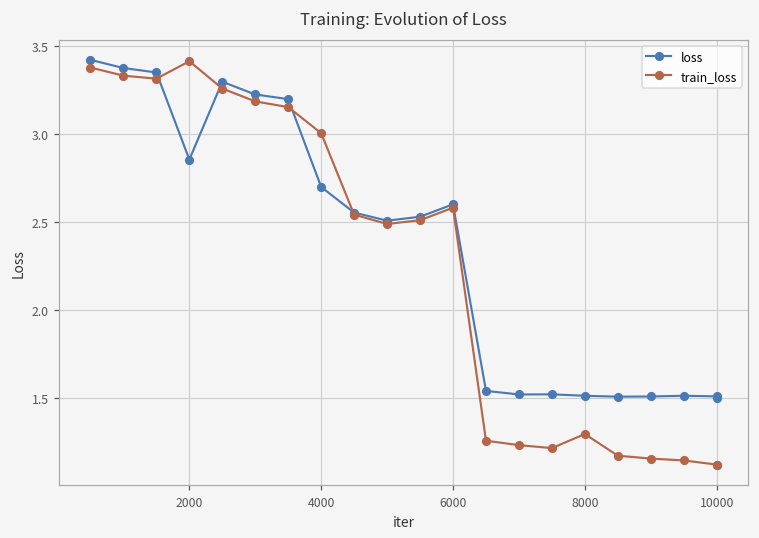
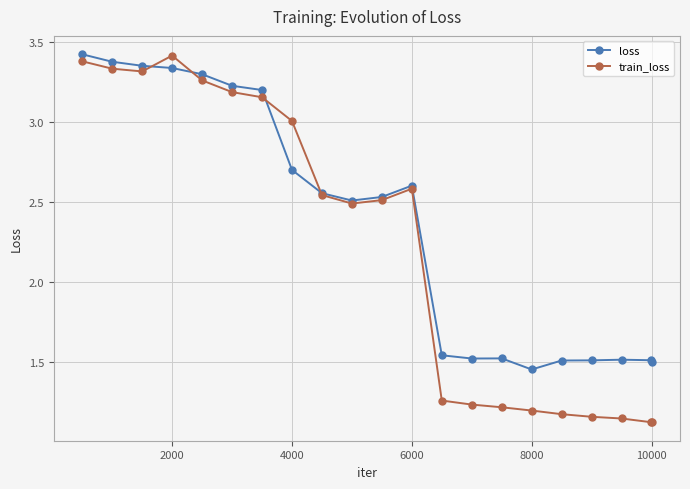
  {
    "loss": {
-     "2000": 2.86,
+     "2000": 3.34,
      "4000": 2.70,
      "6000": 2.60,
-     "8000": 1.51,
+     "8000": 1.45,
      "10000": 1.50
    },
    "train_loss": {
      "2000": 3.41,
      "4000": 3.01,
      "6000": 2.58,
-     "8000": 1.30,
+     "8000": 1.20,
      "10000": 1.12
    }
  }
